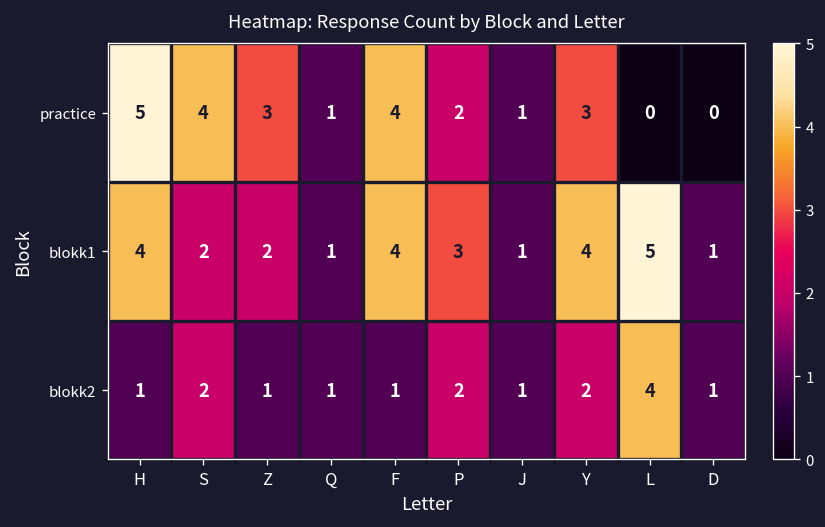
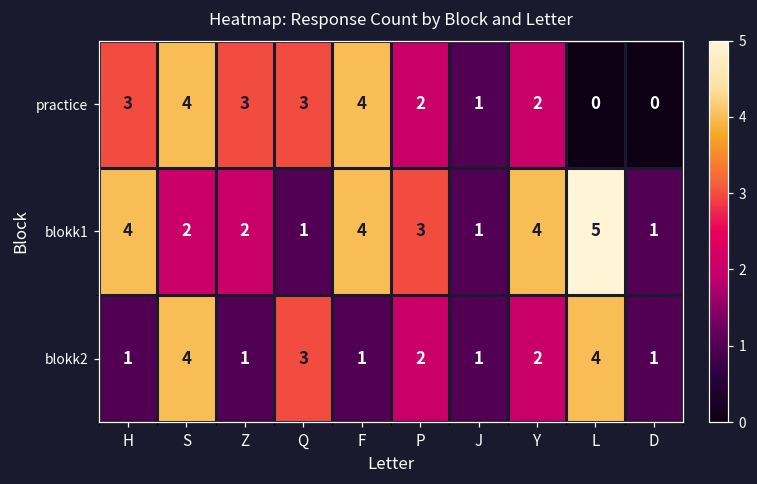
  {
    "practice": {
-     "H": 5,
+     "H": 3,
      "S": 4,
      "Z": 3,
-     "Q": 1,
+     "Q": 3,
      "F": 4,
      "P": 2,
      "J": 1,
-     "Y": 3,
+     "Y": 2,
      "L": 0,
      "D": 0
    },
    "blokk1": {
      "H": 4,
      "S": 2,
      "Z": 2,
      "Q": 1,
      "F": 4,
      "P": 3,
      "J": 1,
      "Y": 4,
      "L": 5,
      "D": 1
    },
    "blokk2": {
      "H": 1,
-     "S": 2,
+     "S": 4,
      "Z": 1,
-     "Q": 1,
+     "Q": 3,
      "F": 1,
      "P": 2,
      "J": 1,
      "Y": 2,
      "L": 4,
      "D": 1
    }
  }
